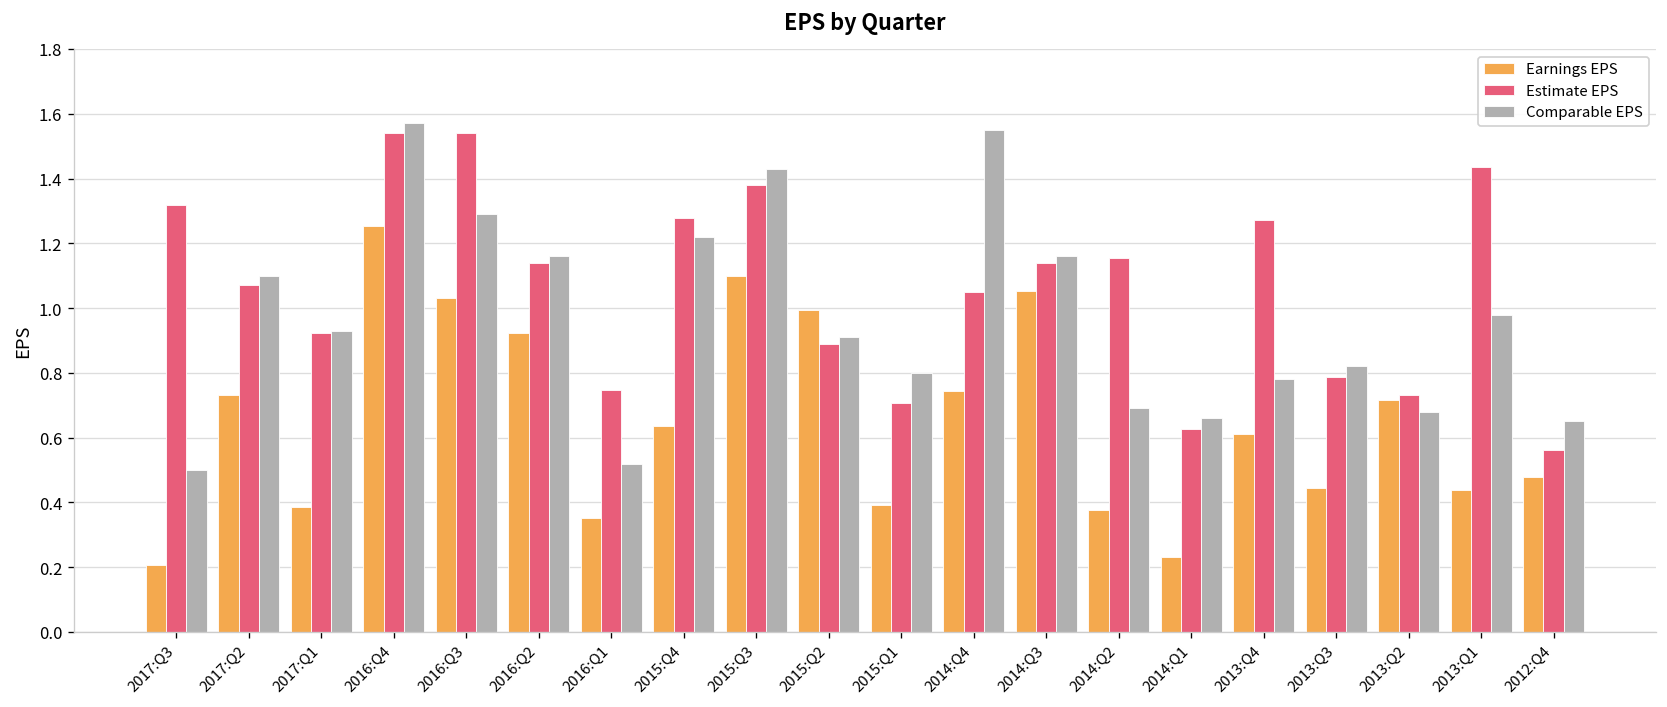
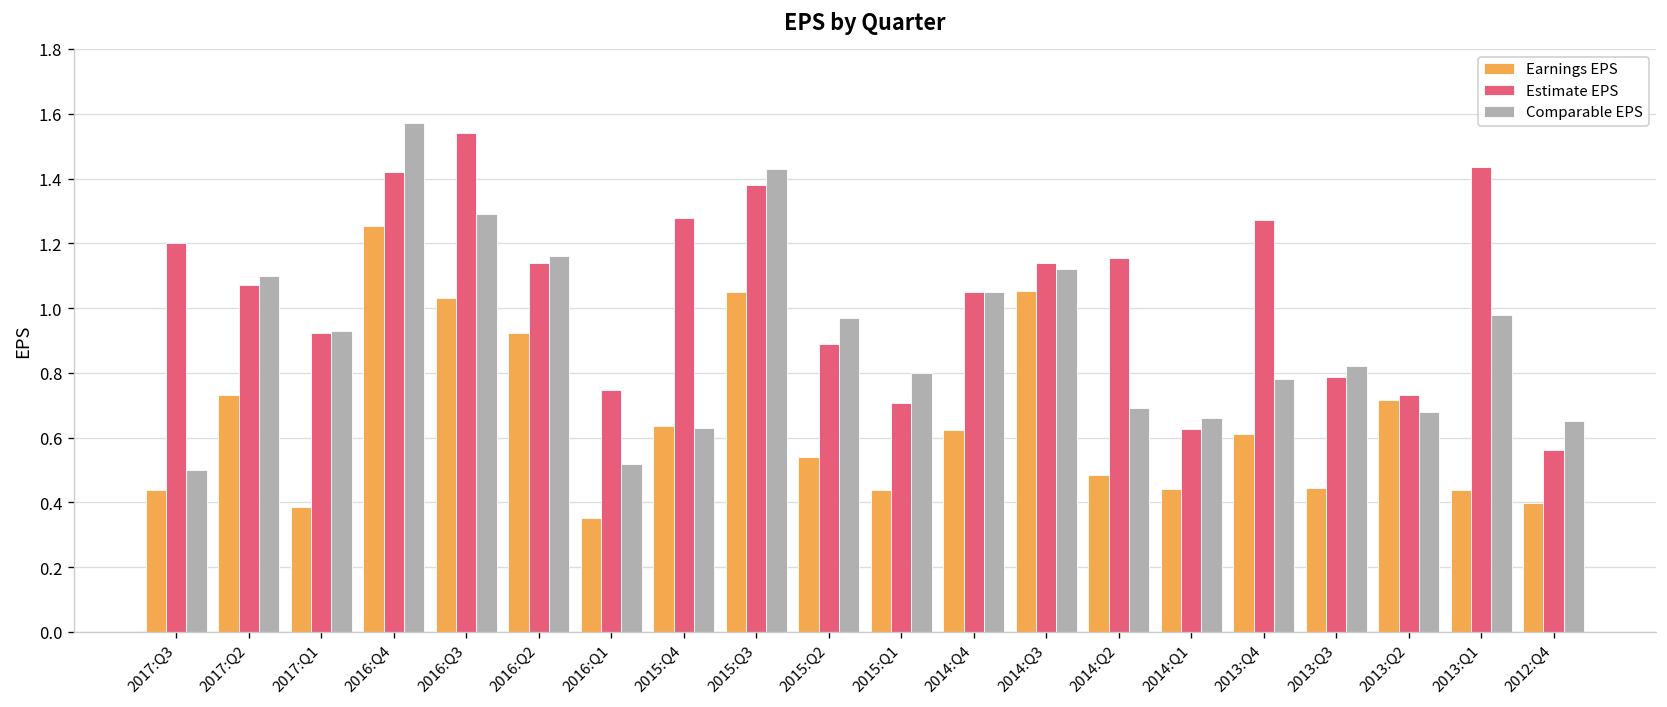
  {
    "Earnings EPS": {
-     "2017:Q3": 0.21,
+     "2017:Q3": 0.44,
      "2017:Q2": 0.73,
      "2017:Q1": 0.39,
      "2016:Q4": 1.25,
      "2016:Q3": 1.03,
      "2016:Q2": 0.92,
      "2016:Q1": 0.35,
      "2015:Q4": 0.64,
-     "2015:Q3": 1.10,
-     "2015:Q2": 0.99,
-     "2015:Q1": 0.39,
-     "2014:Q4": 0.74,
+     "2015:Q3": 1.05,
+     "2015:Q2": 0.54,
+     "2015:Q1": 0.44,
+     "2014:Q4": 0.62,
      "2014:Q3": 1.05,
-     "2014:Q2": 0.38,
-     "2014:Q1": 0.23,
+     "2014:Q2": 0.49,
+     "2014:Q1": 0.44,
      "2013:Q4": 0.61,
      "2013:Q3": 0.44,
      "2013:Q2": 0.72,
      "2013:Q1": 0.44,
-     "2012:Q4": 0.48
+     "2012:Q4": 0.40
    },
    "Estimate EPS": {
-     "2017:Q3": 1.32,
+     "2017:Q3": 1.20,
      "2017:Q2": 1.07,
      "2017:Q1": 0.92,
-     "2016:Q4": 1.54,
+     "2016:Q4": 1.42,
      "2016:Q3": 1.54,
      "2016:Q2": 1.14,
      "2016:Q1": 0.75,
      "2015:Q4": 1.28,
      "2015:Q3": 1.38,
      "2015:Q2": 0.89,
      "2015:Q1": 0.71,
      "2014:Q4": 1.05,
      "2014:Q3": 1.14,
      "2014:Q2": 1.16,
      "2014:Q1": 0.63,
      "2013:Q4": 1.27,
      "2013:Q3": 0.79,
      "2013:Q2": 0.73,
      "2013:Q1": 1.44,
      "2012:Q4": 0.56
    },
    "Comparable EPS": {
      "2017:Q3": 0.50,
      "2017:Q2": 1.10,
      "2017:Q1": 0.93,
      "2016:Q4": 1.57,
      "2016:Q3": 1.29,
      "2016:Q2": 1.16,
      "2016:Q1": 0.52,
-     "2015:Q4": 1.22,
+     "2015:Q4": 0.63,
      "2015:Q3": 1.43,
-     "2015:Q2": 0.91,
+     "2015:Q2": 0.97,
      "2015:Q1": 0.80,
-     "2014:Q4": 1.55,
-     "2014:Q3": 1.16,
+     "2014:Q4": 1.05,
+     "2014:Q3": 1.12,
      "2014:Q2": 0.69,
      "2014:Q1": 0.66,
      "2013:Q4": 0.78,
      "2013:Q3": 0.82,
      "2013:Q2": 0.68,
      "2013:Q1": 0.98,
      "2012:Q4": 0.65
    }
  }
